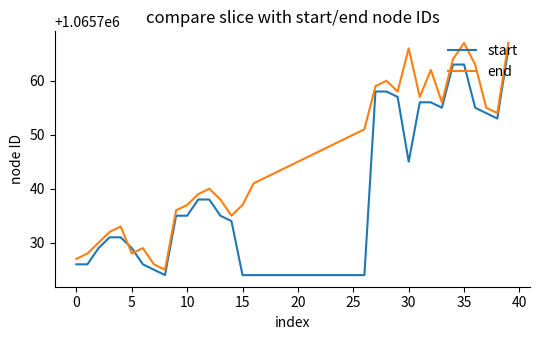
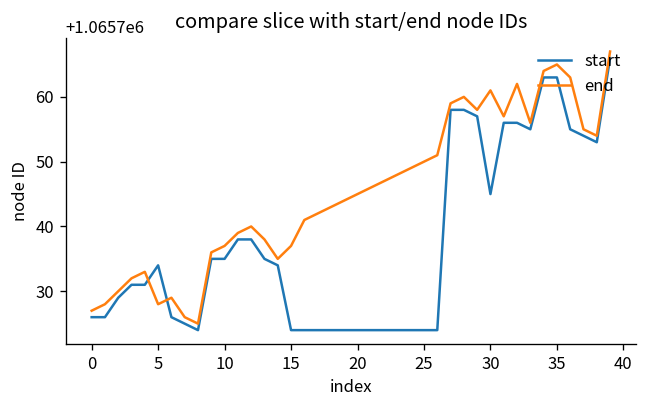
  {
    "start": {
      "0": 1065726,
-     "5": 1065729,
+     "5": 1065734,
      "10": 1065735,
      "15": 1065724,
      "20": 1065724,
      "25": 1065724,
      "30": 1065745,
      "35": 1065763
    },
    "end": {
      "0": 1065727,
      "5": 1065728,
      "10": 1065737,
      "15": 1065737,
      "20": 1065745,
      "25": 1065750,
-     "30": 1065766,
-     "35": 1065767
+     "30": 1065761,
+     "35": 1065765
    }
  }
